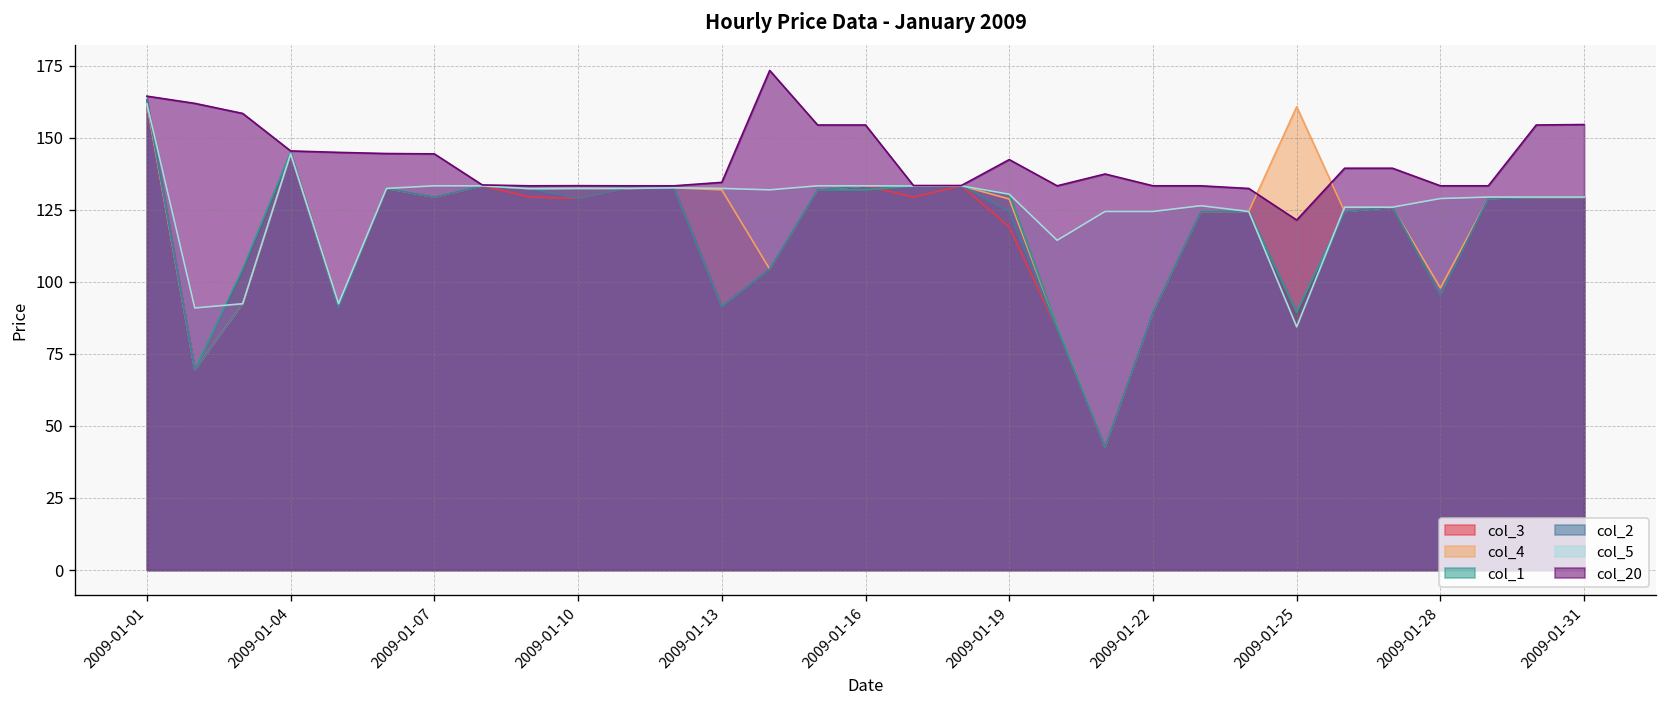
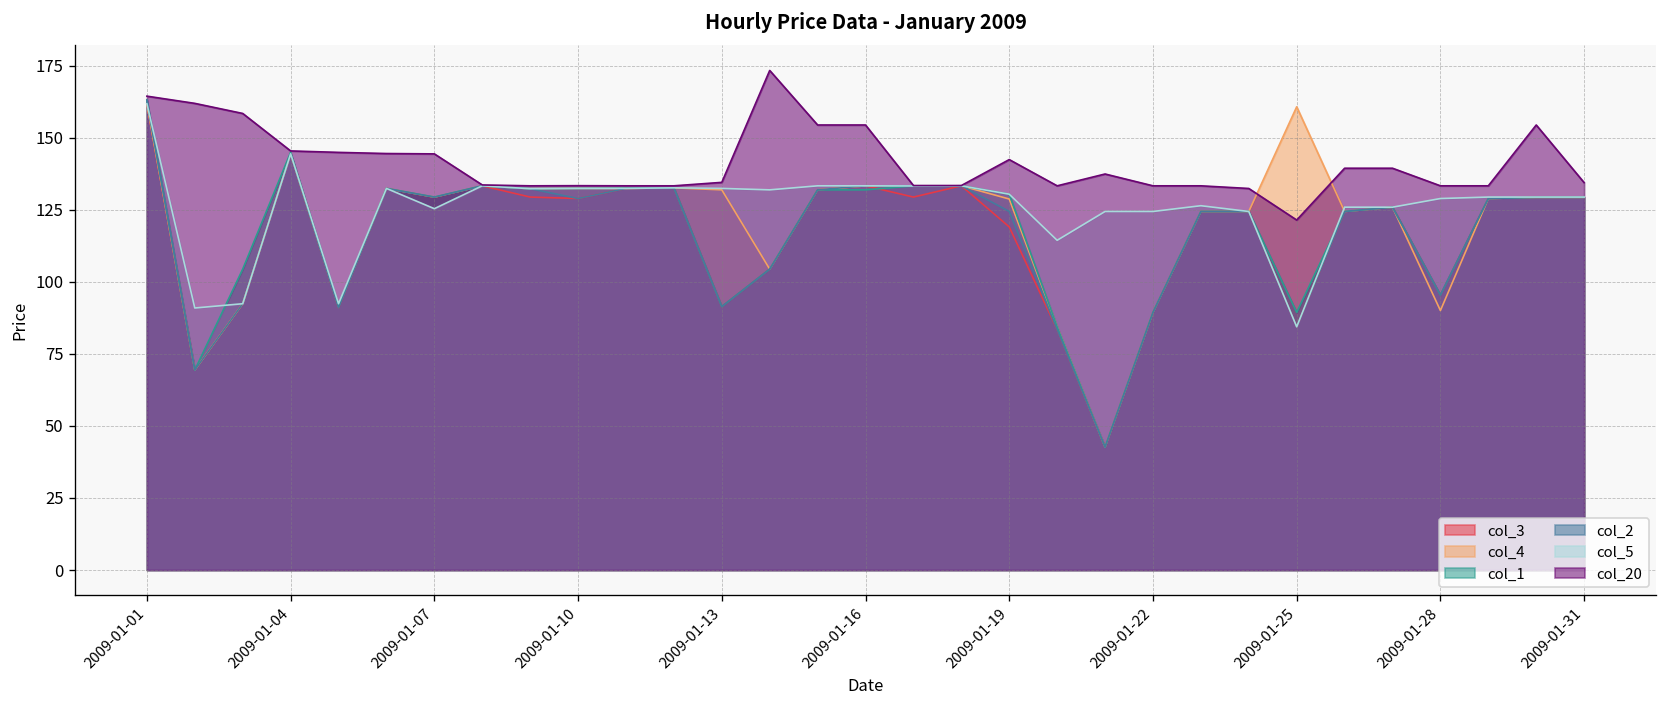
  {
    "col_3": {
      "2009-01-19": 119
    },
    "col_4": {
      "2009-01-19": 129,
      "2009-01-25": 161,
-     "2009-01-28": 98
+     "2009-01-28": 90
    },
    "col_5": {
-     "2009-01-07": 133,
+     "2009-01-07": 125,
      "2009-01-22": 124,
      "2009-01-28": 129
    },
    "col_20": {
      "2009-01-01": 164,
      "2009-01-07": 144,
      "2009-01-13": 134,
      "2009-01-16": 154,
      "2009-01-19": 142,
      "2009-01-22": 133,
      "2009-01-25": 121,
      "2009-01-28": 133,
-     "2009-01-31": 155
+     "2009-01-31": 134
    }
  }
